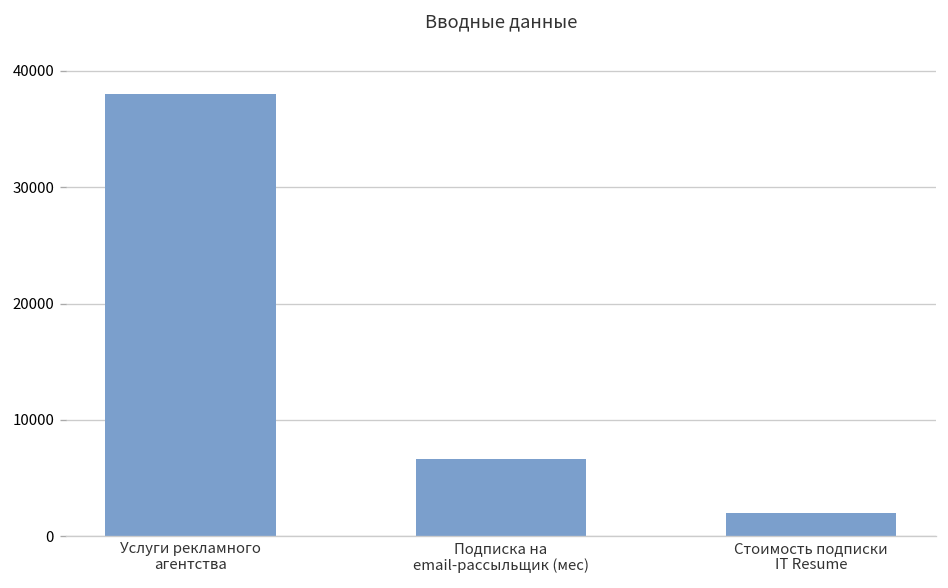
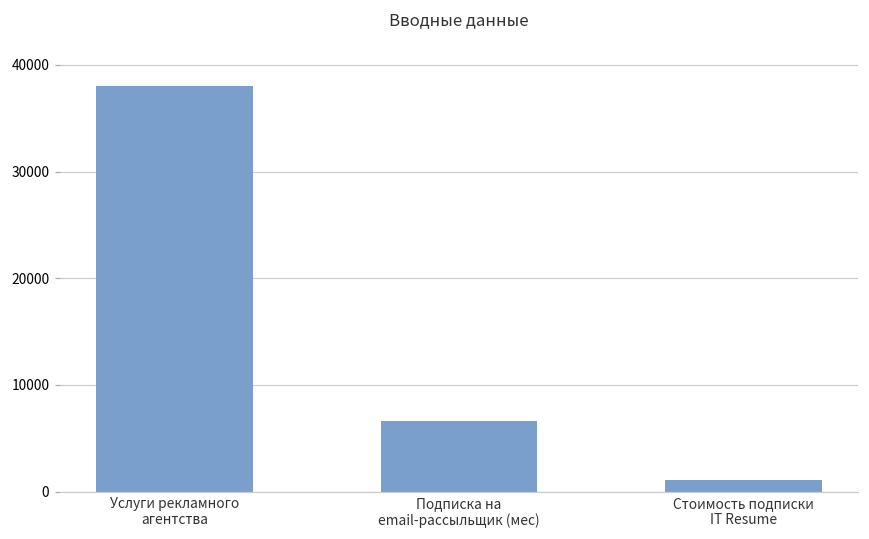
  {
    "Услуги рекламного агентства": 38000,
    "Подписка на email-рассыльщик (мес)": 7000,
-   "Стоимость подписки IT Resume": 2000
+   "Стоимость подписки IT Resume": 1000
  }
